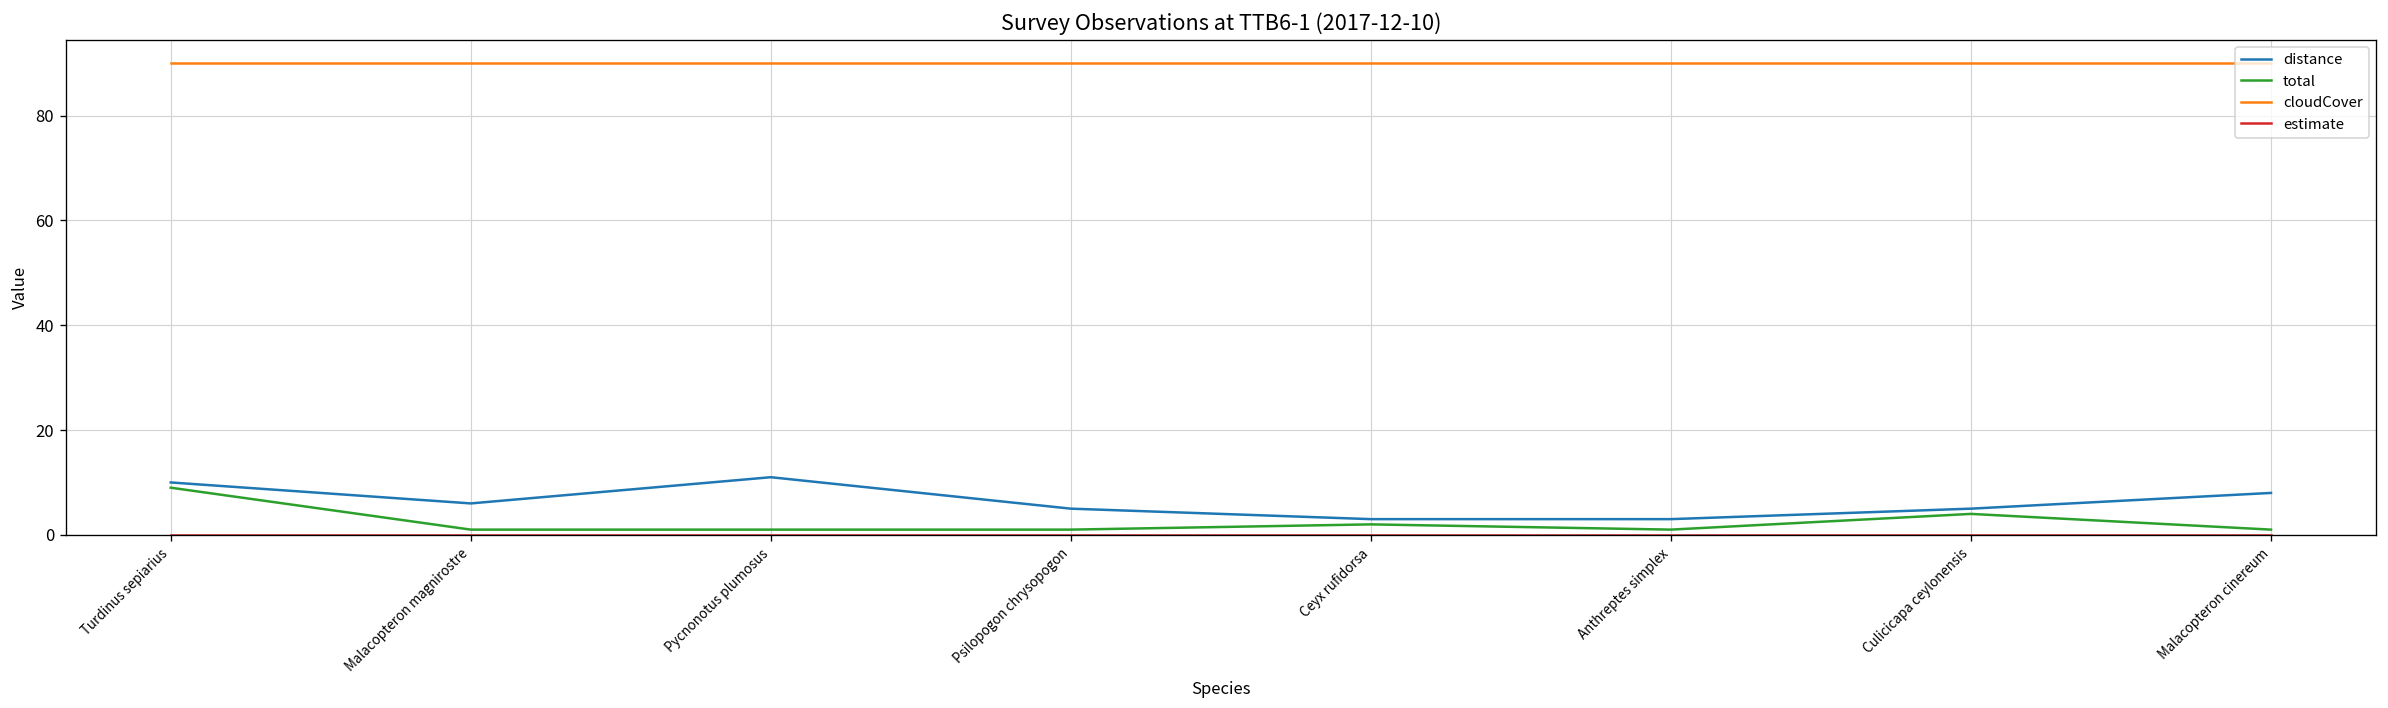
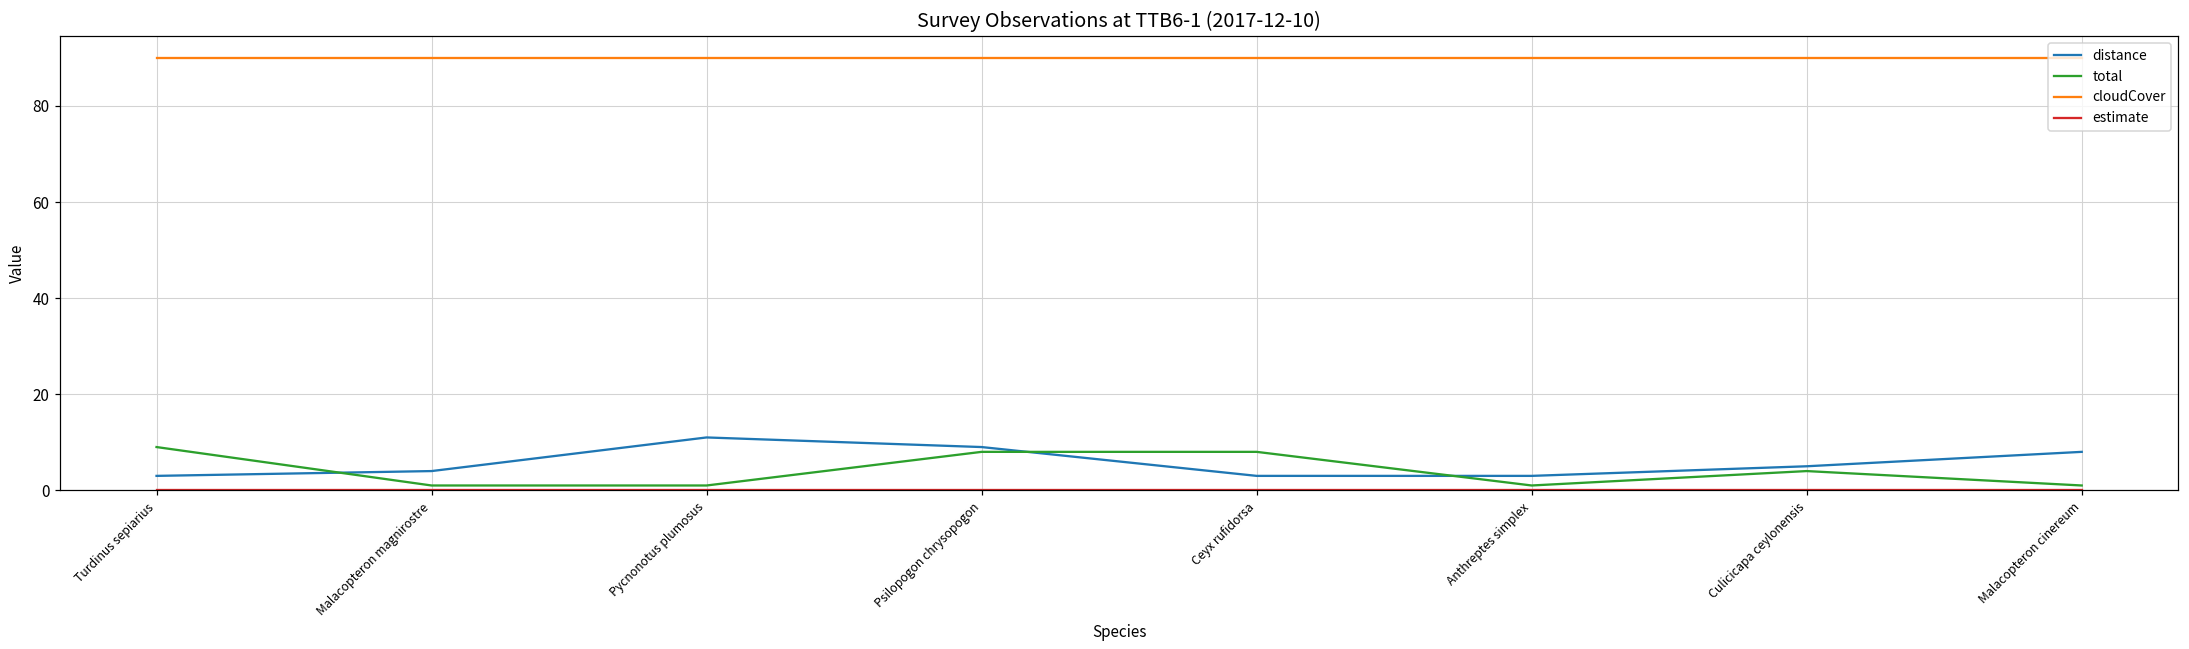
  {
    "distance": {
-     "Turdinus sepiarius": 10,
-     "Malacopteron magnirostre": 6,
+     "Turdinus sepiarius": 3,
+     "Malacopteron magnirostre": 4,
      "Pycnonotus plumosus": 11,
-     "Psilopogon chrysopogon": 5,
+     "Psilopogon chrysopogon": 9,
      "Ceyx rufidorsa": 3,
      "Anthreptes simplex": 3,
      "Culicicapa ceylonensis": 5,
      "Malacopteron cinereum": 8
    },
    "total": {
      "Turdinus sepiarius": 9,
      "Malacopteron magnirostre": 1,
      "Pycnonotus plumosus": 1,
-     "Psilopogon chrysopogon": 1,
-     "Ceyx rufidorsa": 2,
+     "Psilopogon chrysopogon": 8,
+     "Ceyx rufidorsa": 8,
      "Anthreptes simplex": 1,
      "Culicicapa ceylonensis": 4,
      "Malacopteron cinereum": 1
    },
    "cloudCover": {
      "Turdinus sepiarius": 90,
      "Malacopteron magnirostre": 90,
      "Pycnonotus plumosus": 90,
      "Psilopogon chrysopogon": 90,
      "Ceyx rufidorsa": 90,
      "Anthreptes simplex": 90,
      "Culicicapa ceylonensis": 90
    },
    "estimate": {
      "Turdinus sepiarius": 0,
      "Malacopteron magnirostre": 0,
      "Pycnonotus plumosus": 0,
      "Psilopogon chrysopogon": 0,
      "Ceyx rufidorsa": 0,
      "Anthreptes simplex": 0,
      "Culicicapa ceylonensis": 0,
      "Malacopteron cinereum": 0
    }
  }
